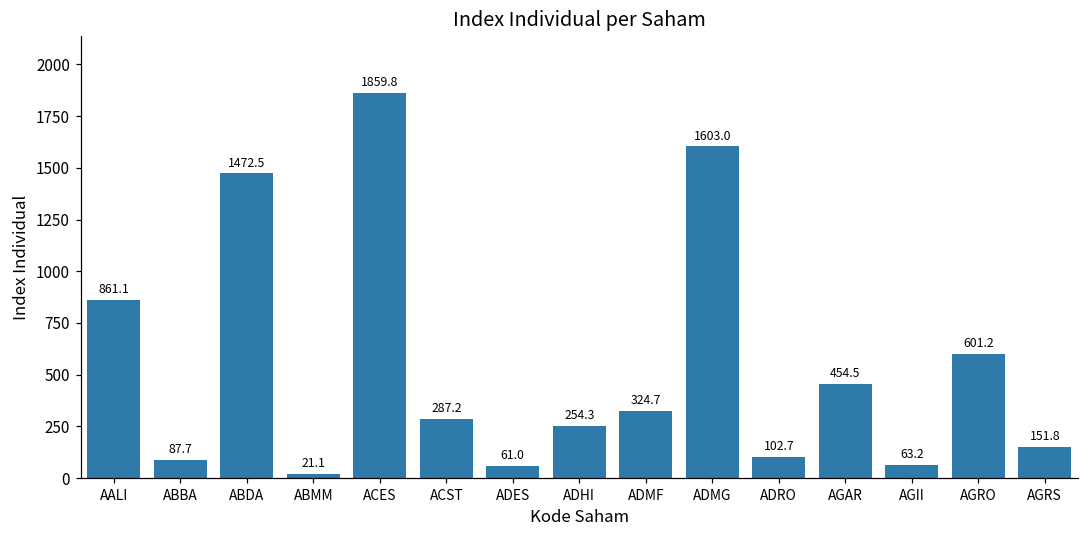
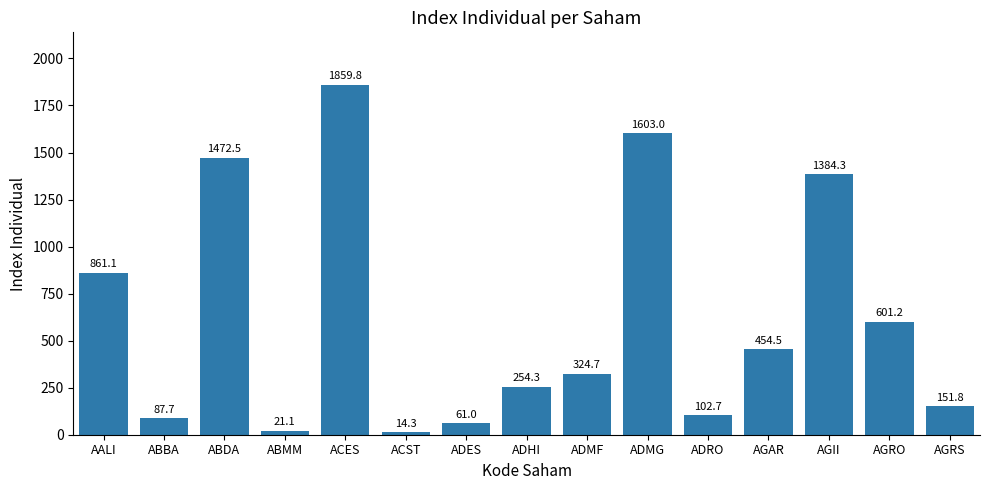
  {
    "AALI": 861.1,
    "ABBA": 87.7,
    "ABDA": 1472.5,
    "ABMM": 21.1,
    "ACES": 1859.8,
-   "ACST": 287.2,
+   "ACST": 14.3,
    "ADES": 61.0,
    "ADHI": 254.3,
    "ADMF": 324.7,
    "ADMG": 1603.0,
    "ADRO": 102.7,
    "AGAR": 454.5,
-   "AGII": 63.2,
+   "AGII": 1384.3,
    "AGRO": 601.2,
    "AGRS": 151.8
  }
